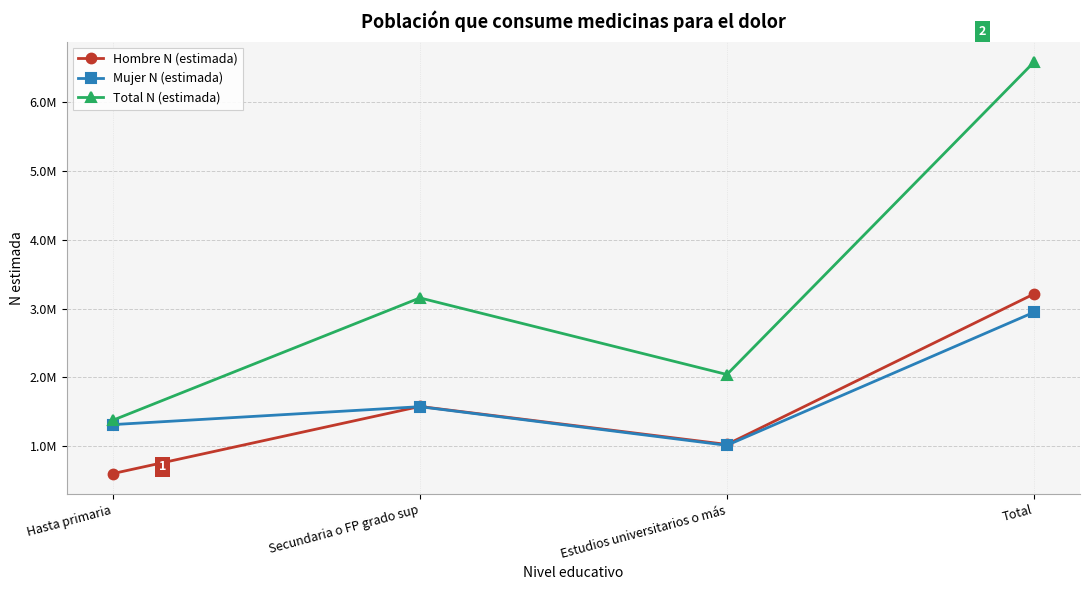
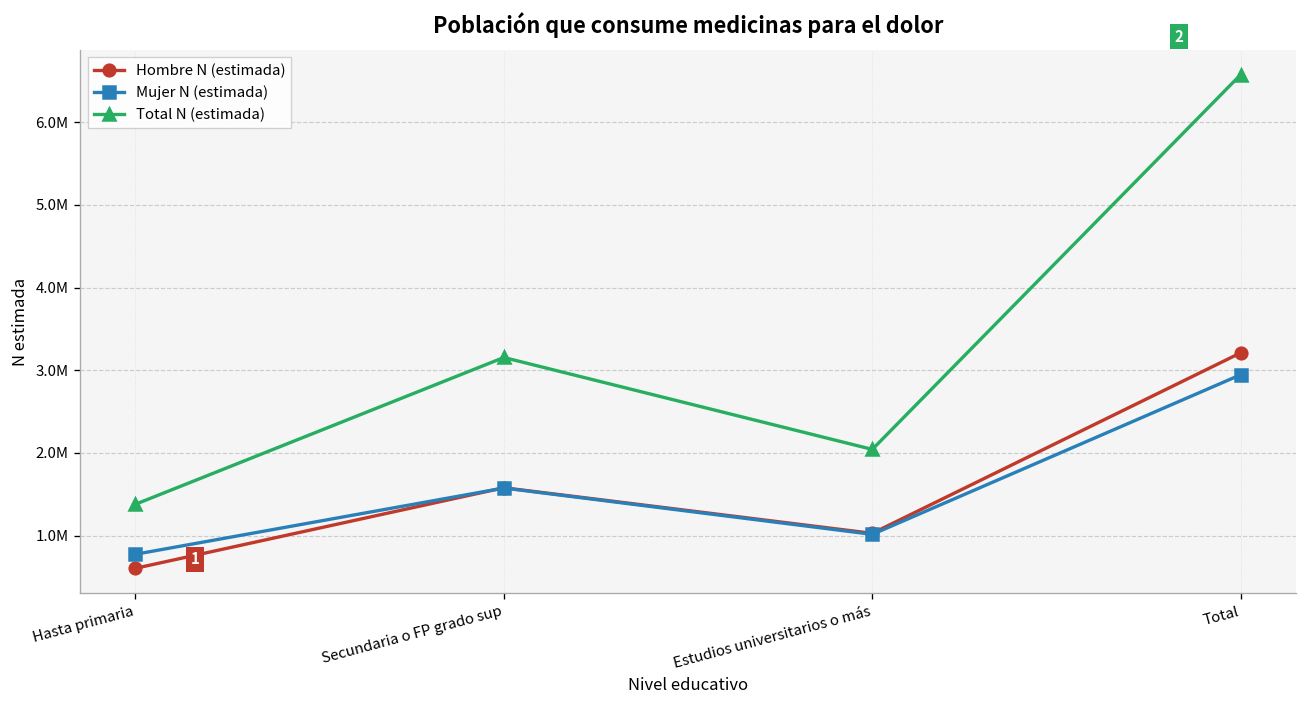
  {
    "Hombre N (estimada)": {
      "Hasta primaria": 600000,
      "Total": 3200000
    },
    "Mujer N (estimada)": {
-     "Hasta primaria": 1300000,
+     "Hasta primaria": 800000,
      "Total": 2900000
    },
    "Total N (estimada)": {
      "Hasta primaria": 1400000,
      "Secundaria o FP grado sup": 3200000,
      "Estudios universitarios o más": 2000000,
      "Total": 6600000
    }
  }
